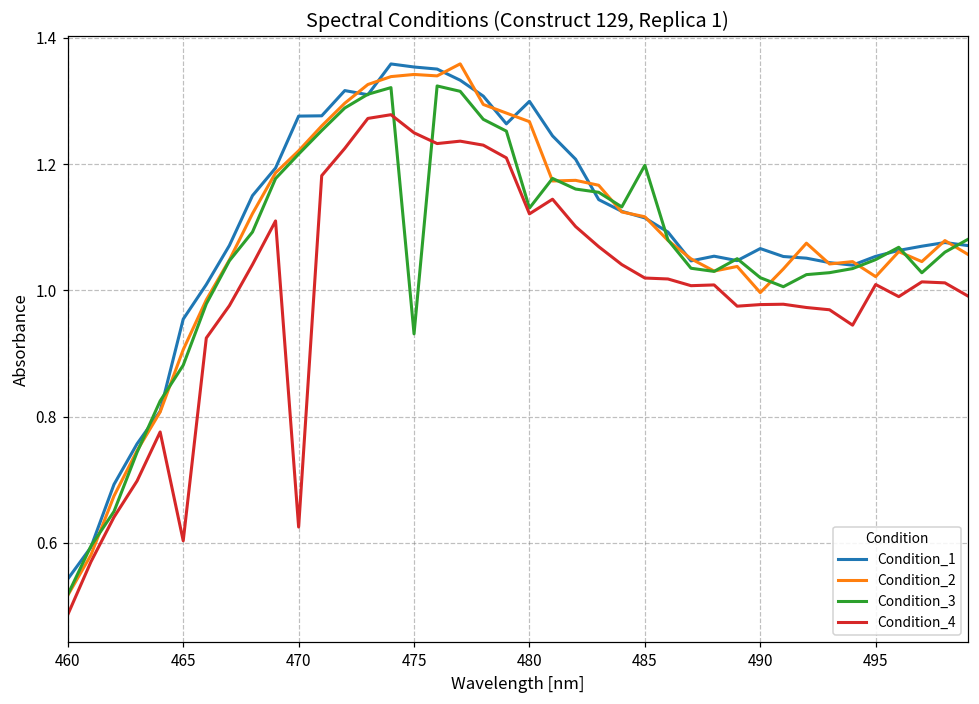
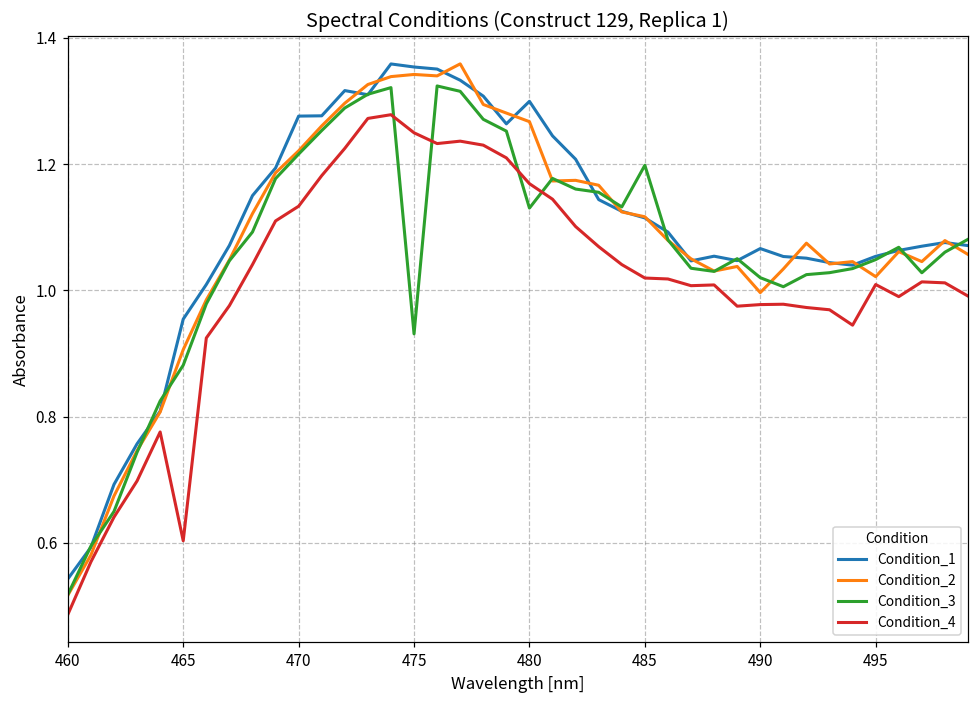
  {
    "Condition_1": {
      "460": 0.54,
      "465": 0.95,
      "470": 1.28,
      "475": 1.35,
      "480": 1.30,
      "490": 1.07,
      "495": 1.05
    },
    "Condition_2": {
      "465": 0.91,
      "470": 1.22,
      "475": 1.34,
      "480": 1.27,
      "490": 1.00,
      "495": 1.02
    },
    "Condition_3": {
      "465": 0.88,
      "470": 1.22,
      "475": 0.93,
      "480": 1.13,
      "485": 1.20,
      "490": 1.02,
      "495": 1.05
    },
    "Condition_4": {
      "460": 0.49,
      "465": 0.60,
-     "470": 0.63,
+     "470": 1.13,
      "475": 1.25,
-     "480": 1.12,
+     "480": 1.17,
      "485": 1.02,
      "490": 0.98,
      "495": 1.01
    }
  }
